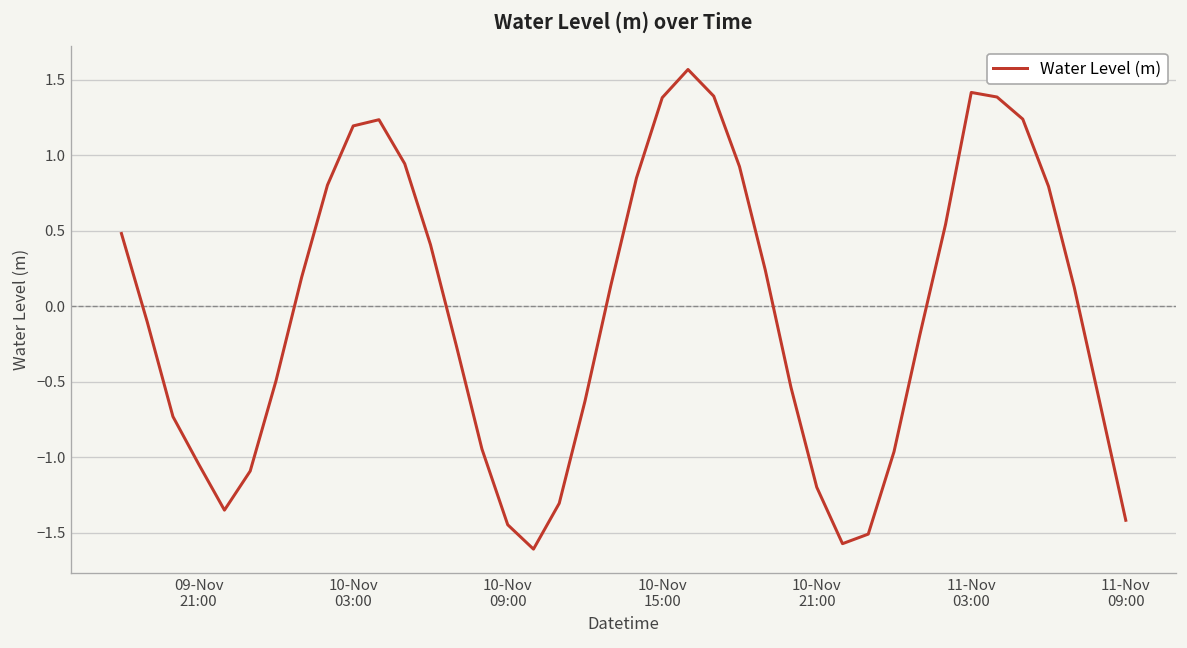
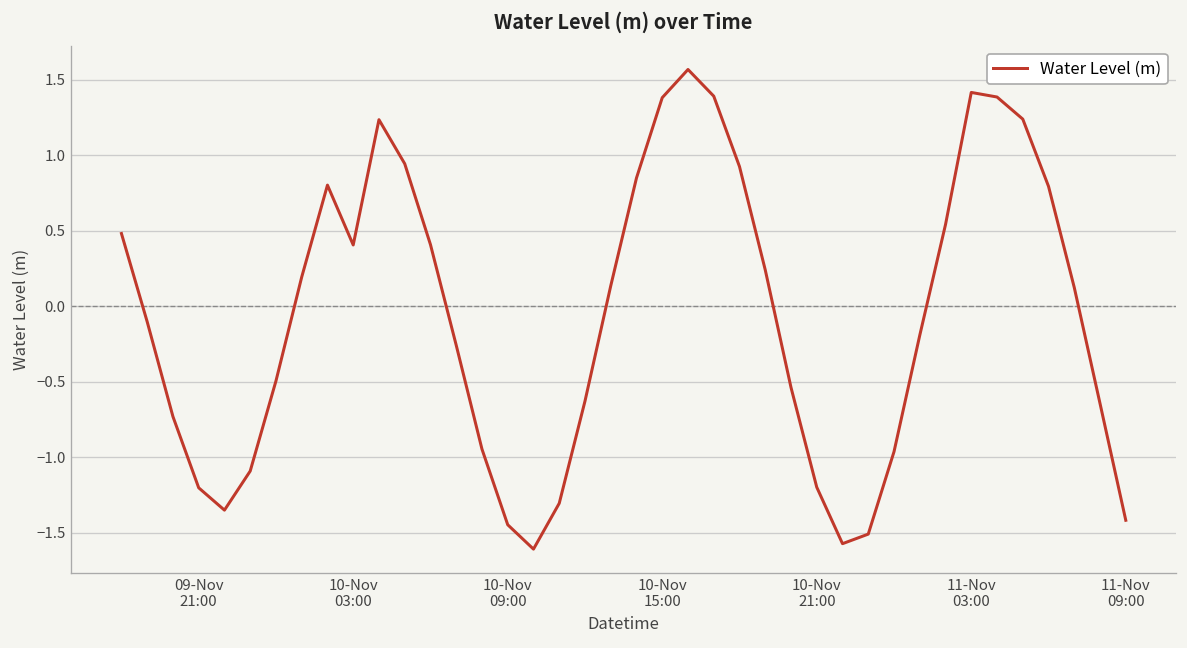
  {
-   "09-Nov 21:00": -1.04,
-   "10-Nov 03:00": 1.19,
+   "09-Nov 21:00": -1.20,
+   "10-Nov 03:00": 0.41,
    "10-Nov 09:00": -1.45,
    "10-Nov 15:00": 1.38,
    "10-Nov 21:00": -1.20,
    "11-Nov 03:00": 1.42,
    "11-Nov 09:00": -1.42
  }
